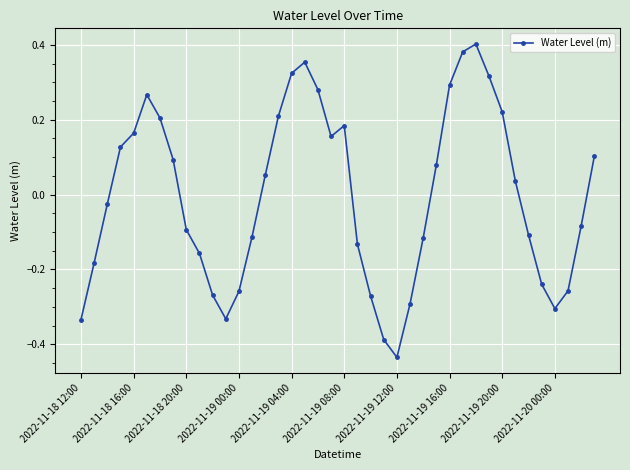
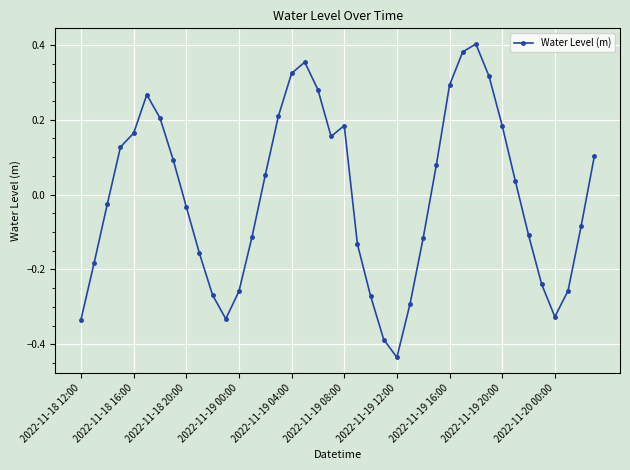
  {
    "2022-11-18 12:00": -0.33,
    "2022-11-18 16:00": 0.16,
-   "2022-11-18 20:00": -0.09,
+   "2022-11-18 20:00": -0.03,
    "2022-11-19 00:00": -0.26,
    "2022-11-19 04:00": 0.32,
    "2022-11-19 08:00": 0.18,
    "2022-11-19 12:00": -0.44,
    "2022-11-19 16:00": 0.29,
-   "2022-11-19 20:00": 0.22,
-   "2022-11-20 00:00": -0.30
+   "2022-11-19 20:00": 0.18,
+   "2022-11-20 00:00": -0.33
  }
